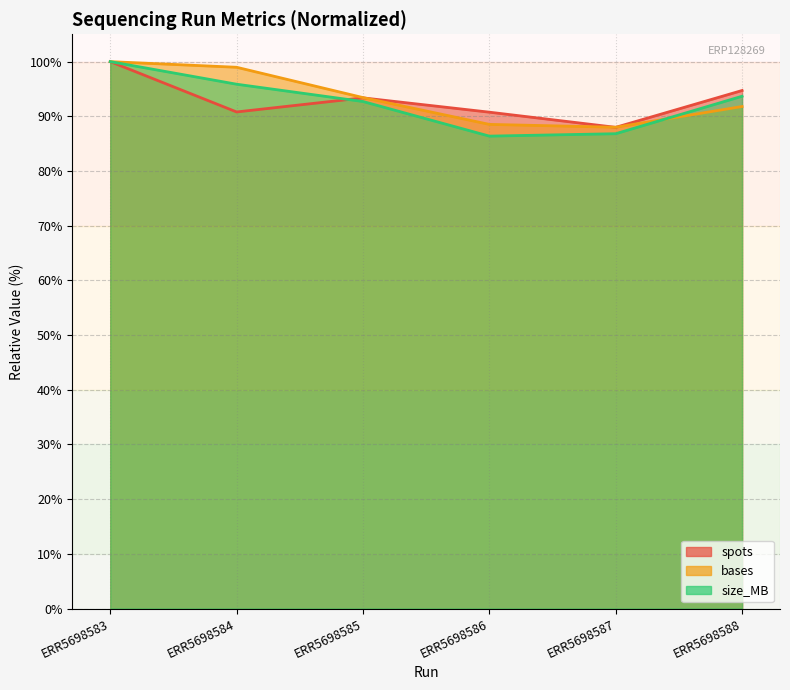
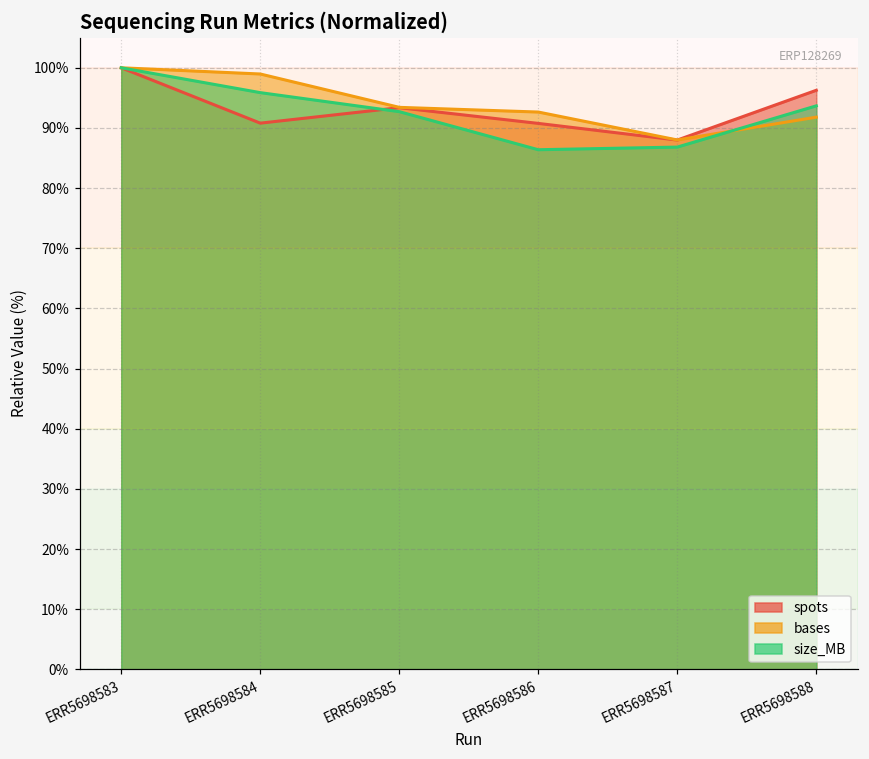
  {
    "spots": {
      "ERR5698584": "91%",
      "ERR5698586": "91%",
-     "ERR5698588": "95%"
+     "ERR5698588": "96%"
    },
    "bases": {
      "ERR5698584": "99%",
-     "ERR5698586": "89%",
+     "ERR5698586": "93%",
      "ERR5698588": "92%"
    },
    "size_MB": {
      "ERR5698584": "96%",
      "ERR5698585": "93%",
      "ERR5698586": "86%",
      "ERR5698587": "87%",
      "ERR5698588": "94%"
    }
  }
